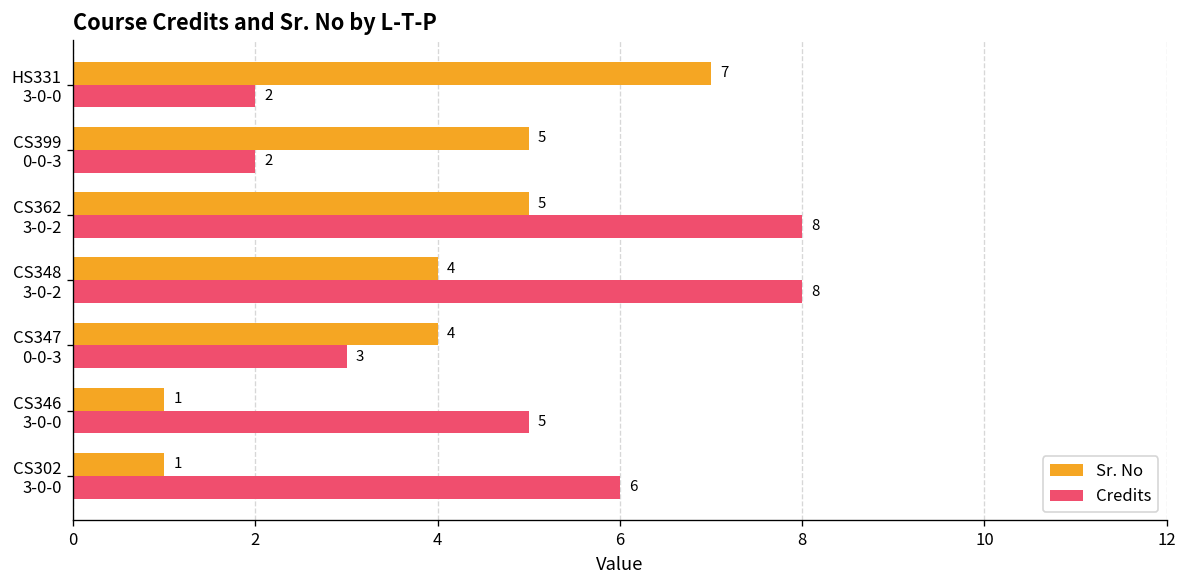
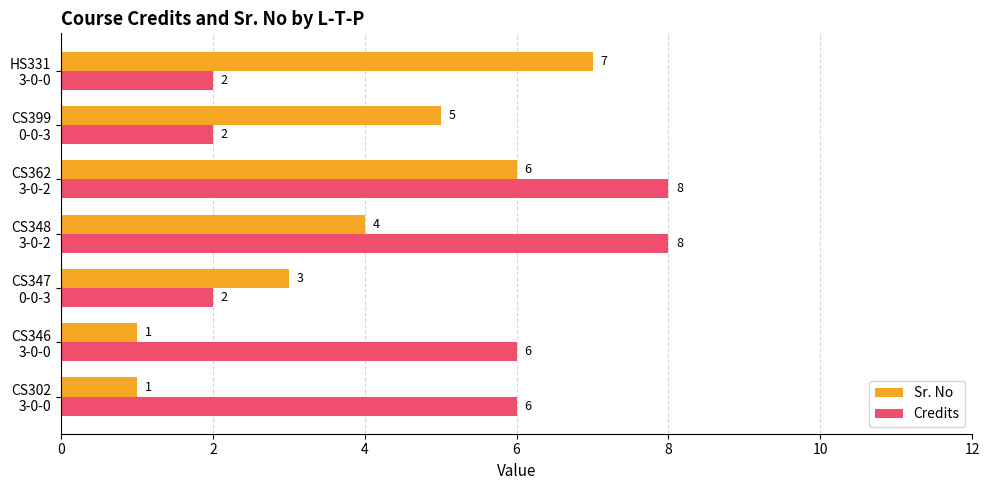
  {
    "Sr. No": {
      "HS331 3-0-0": 7,
      "CS399 0-0-3": 5,
-     "CS362 3-0-2": 5,
+     "CS362 3-0-2": 6,
      "CS348 3-0-2": 4,
-     "CS347 0-0-3": 4,
+     "CS347 0-0-3": 3,
      "CS346 3-0-0": 1,
      "CS302 3-0-0": 1
    },
    "Credits": {
      "HS331 3-0-0": 2,
      "CS399 0-0-3": 2,
      "CS362 3-0-2": 8,
      "CS348 3-0-2": 8,
-     "CS347 0-0-3": 3,
-     "CS346 3-0-0": 5,
+     "CS347 0-0-3": 2,
+     "CS346 3-0-0": 6,
      "CS302 3-0-0": 6
    }
  }
